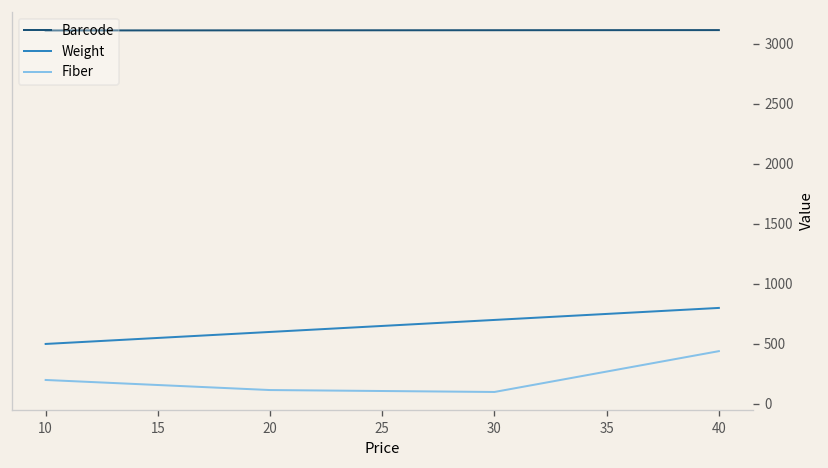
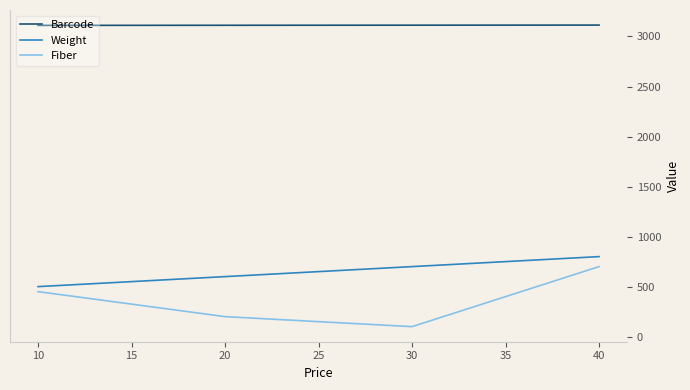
  {
    "Barcode": {
      "20": 3110,
      "30": 3110,
      "40": 3110
    },
    "Weight": {
      "10": 500,
      "20": 600,
      "30": 700,
      "40": 800
    },
    "Fiber": {
-     "10": 200,
-     "20": 120,
+     "10": 450,
+     "20": 200,
      "30": 100,
-     "40": 440
+     "40": 700
    }
  }
